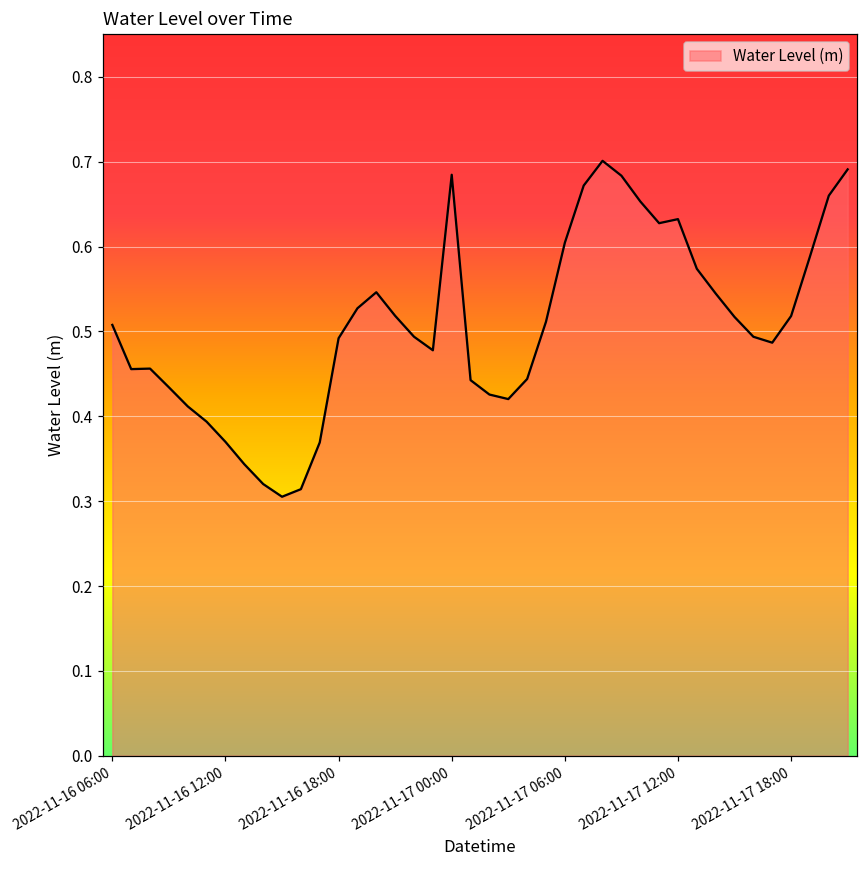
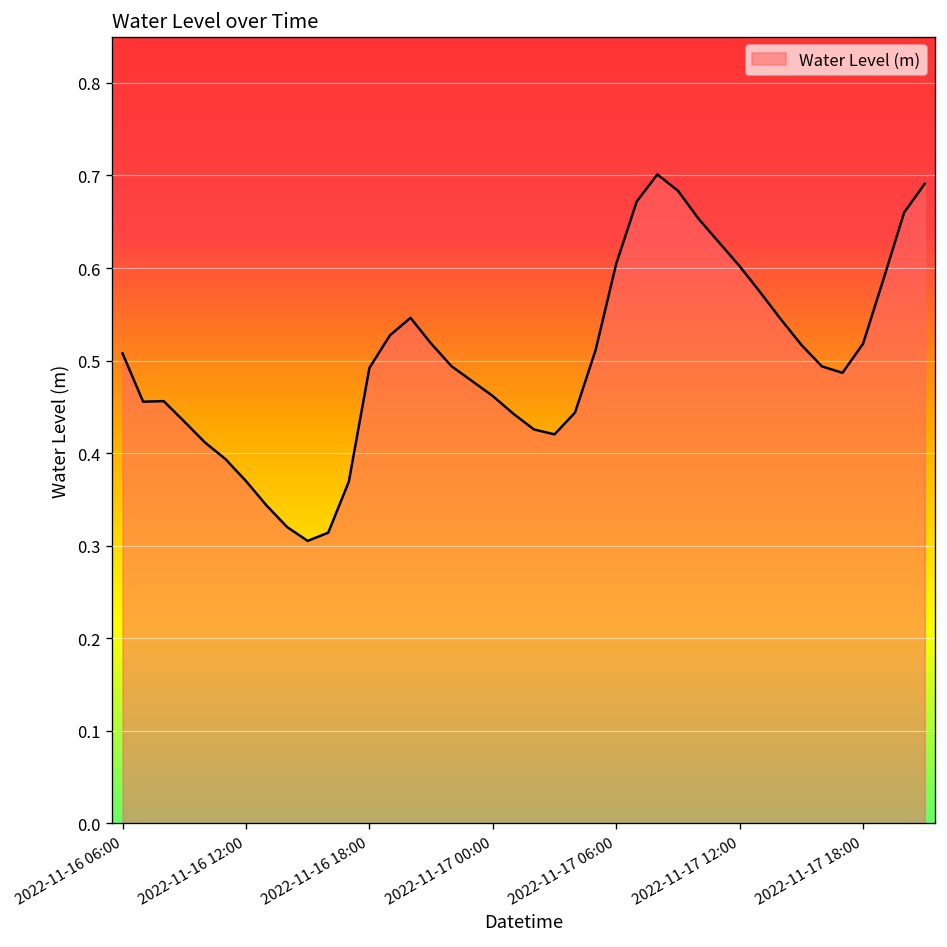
  {
    "2022-11-16 06:00": 0.51,
    "2022-11-16 12:00": 0.37,
    "2022-11-16 18:00": 0.49,
-   "2022-11-17 00:00": 0.68,
+   "2022-11-17 00:00": 0.46,
    "2022-11-17 06:00": 0.60,
-   "2022-11-17 12:00": 0.63,
+   "2022-11-17 12:00": 0.60,
    "2022-11-17 18:00": 0.52
  }
